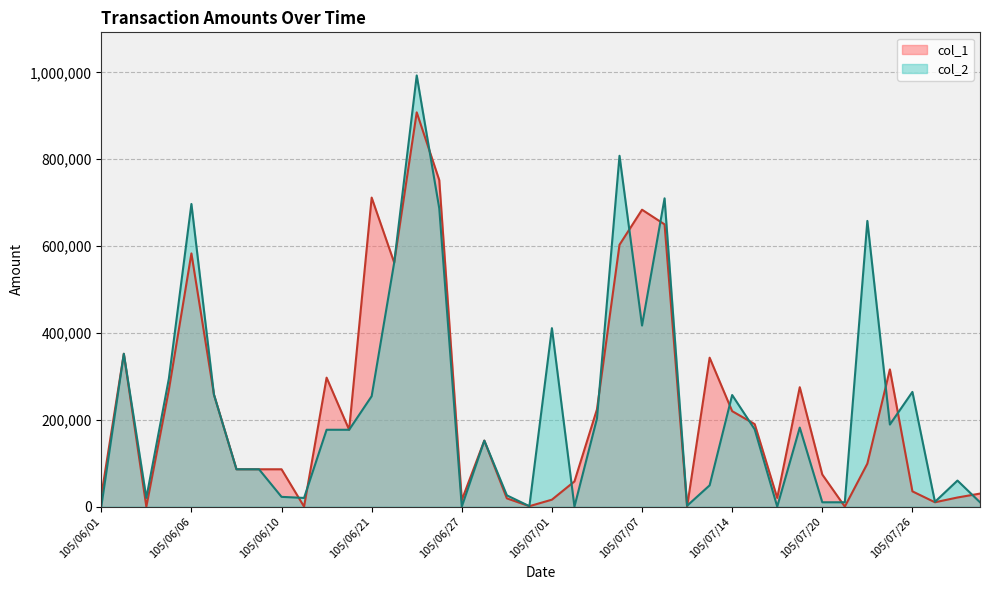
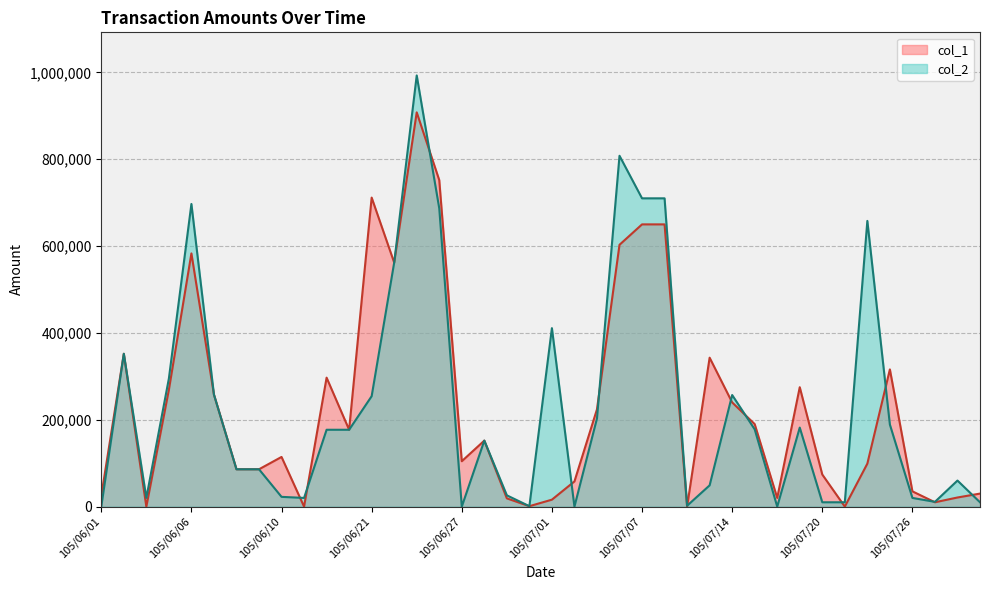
  {
    "col_1": {
      "105/06/01": "30,000",
      "105/06/06": "580,000",
-     "105/06/10": "90,000",
+     "105/06/10": "110,000",
      "105/06/21": "710,000",
-     "105/06/27": "20,000",
+     "105/06/27": "100,000",
      "105/07/01": "20,000",
-     "105/07/07": "680,000",
-     "105/07/14": "220,000",
+     "105/07/07": "650,000",
+     "105/07/14": "240,000",
      "105/07/20": "70,000",
      "105/07/26": "40,000"
    },
    "col_2": {
      "105/06/01": "0",
      "105/06/06": "700,000",
      "105/06/10": "20,000",
      "105/06/21": "250,000",
      "105/06/27": "0",
      "105/07/01": "410,000",
-     "105/07/07": "420,000",
+     "105/07/07": "710,000",
      "105/07/14": "260,000",
      "105/07/20": "10,000",
-     "105/07/26": "260,000"
+     "105/07/26": "20,000"
    }
  }
